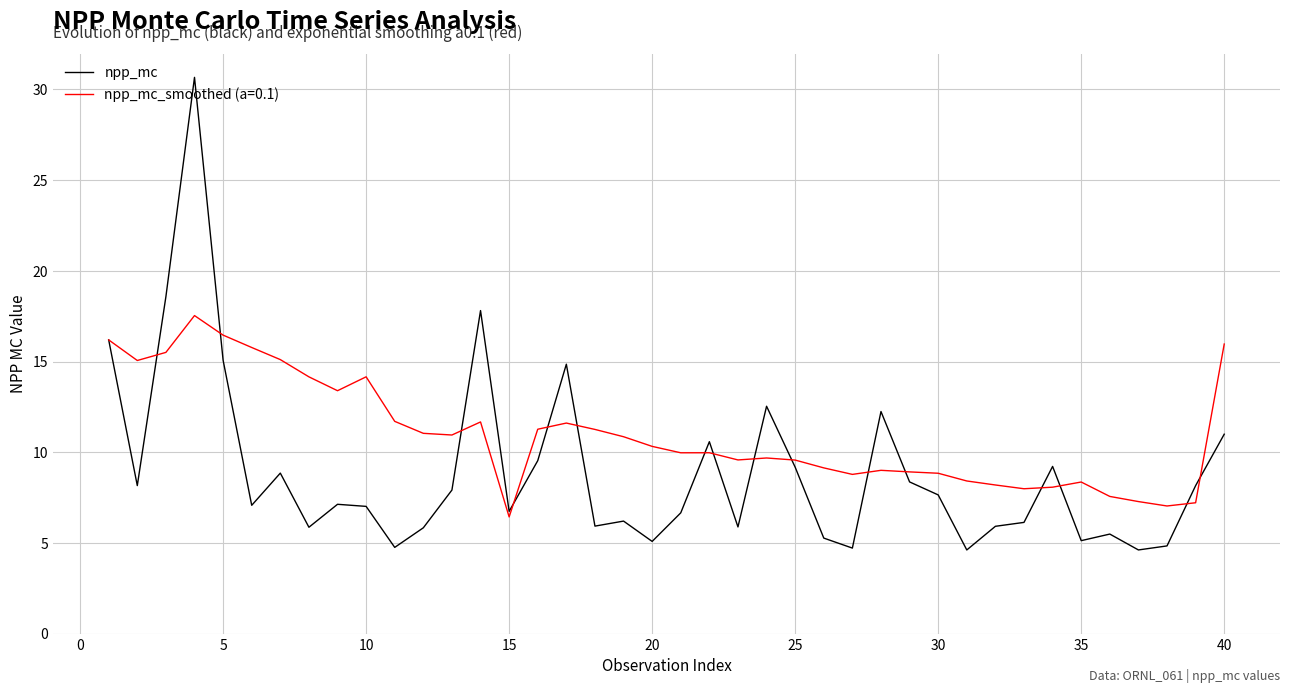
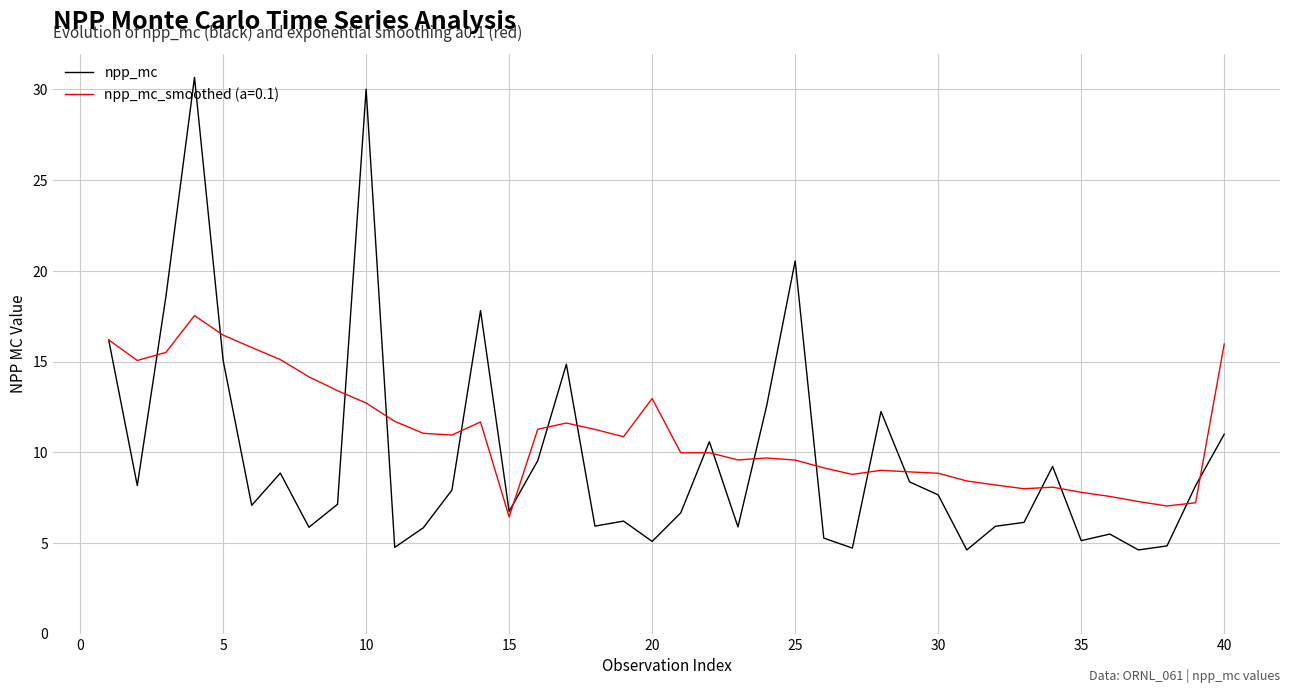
  {
    "npp_mc": {
      "5": 15.1,
-     "10": 7.0,
+     "10": 30.0,
      "15": 6.7,
      "20": 5.1,
-     "25": 9.2,
+     "25": 20.5,
      "30": 7.6,
      "35": 5.1,
      "40": 11.0
    },
    "npp_mc_smoothed (a=0.1)": {
      "5": 16.5,
-     "10": 14.2,
+     "10": 12.7,
      "15": 6.4,
-     "20": 10.3,
+     "20": 13.0,
      "25": 9.6,
      "30": 8.8,
-     "35": 8.4,
+     "35": 7.8,
      "40": 16.0
    }
  }
